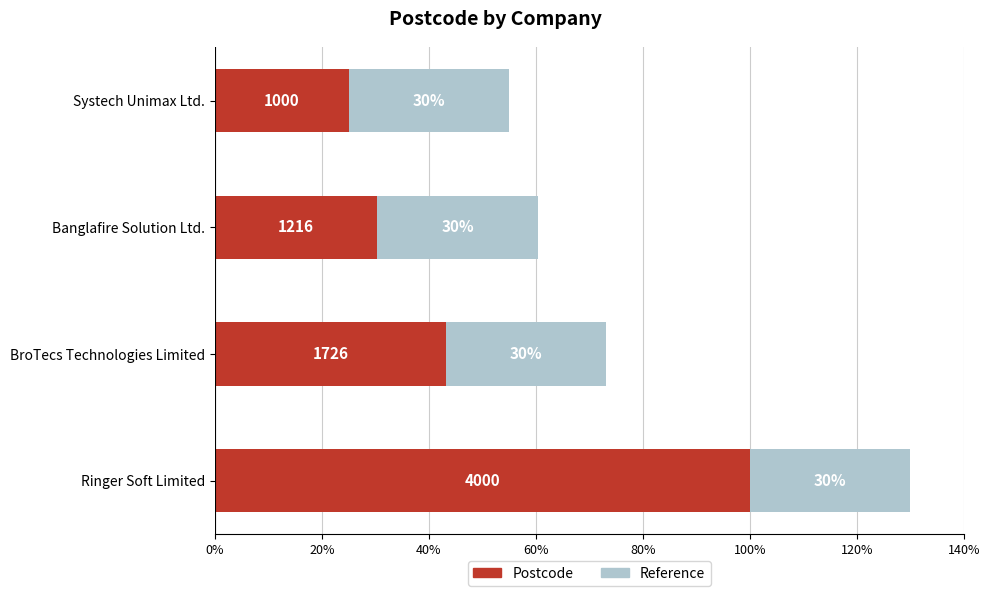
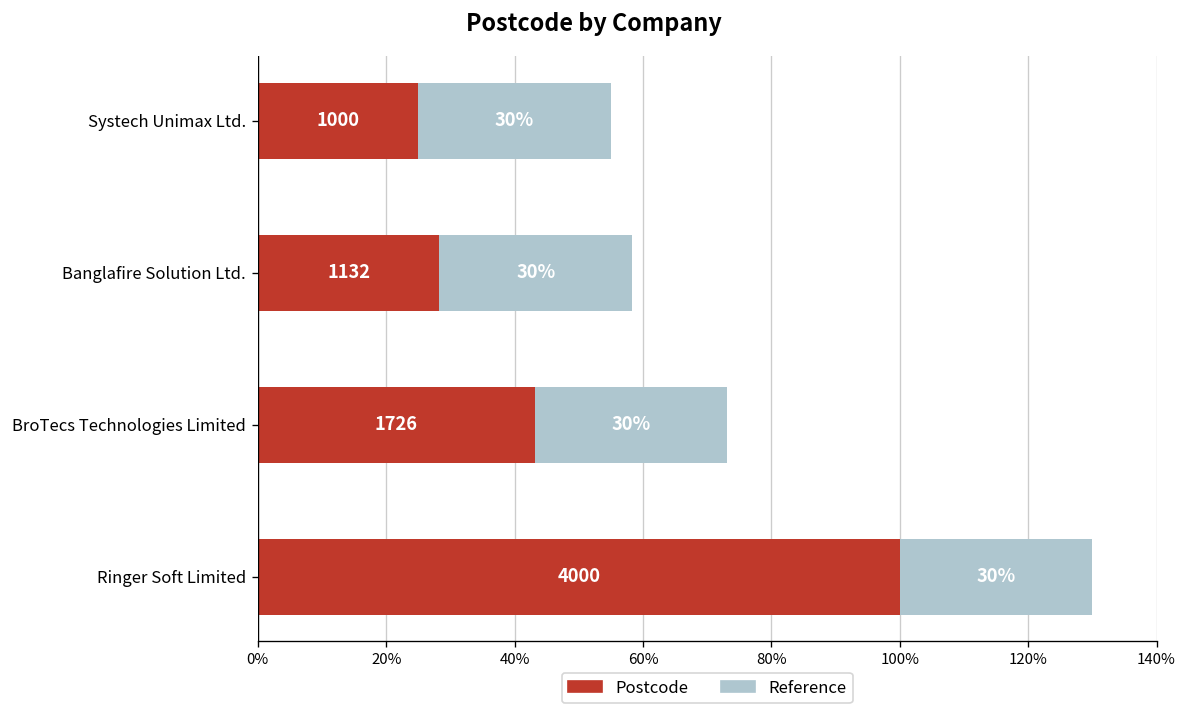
  {
    "Postcode": {
-     "Banglafire Solution Ltd.": "1216"
+     "Banglafire Solution Ltd.": "1132"
    },
    "Reference": {
      "Systech Unimax Ltd.": "30%",
      "Banglafire Solution Ltd.": "30%",
      "BroTecs Technologies Limited": "30%",
      "Ringer Soft Limited": "30%"
    }
  }
